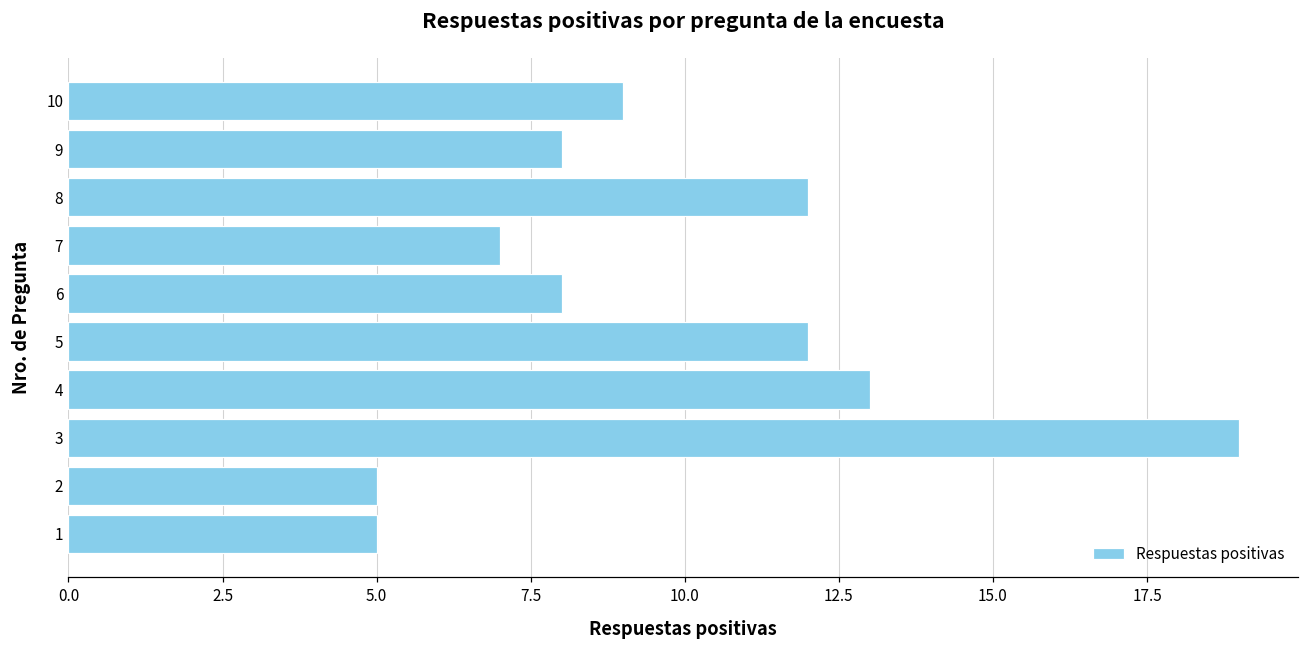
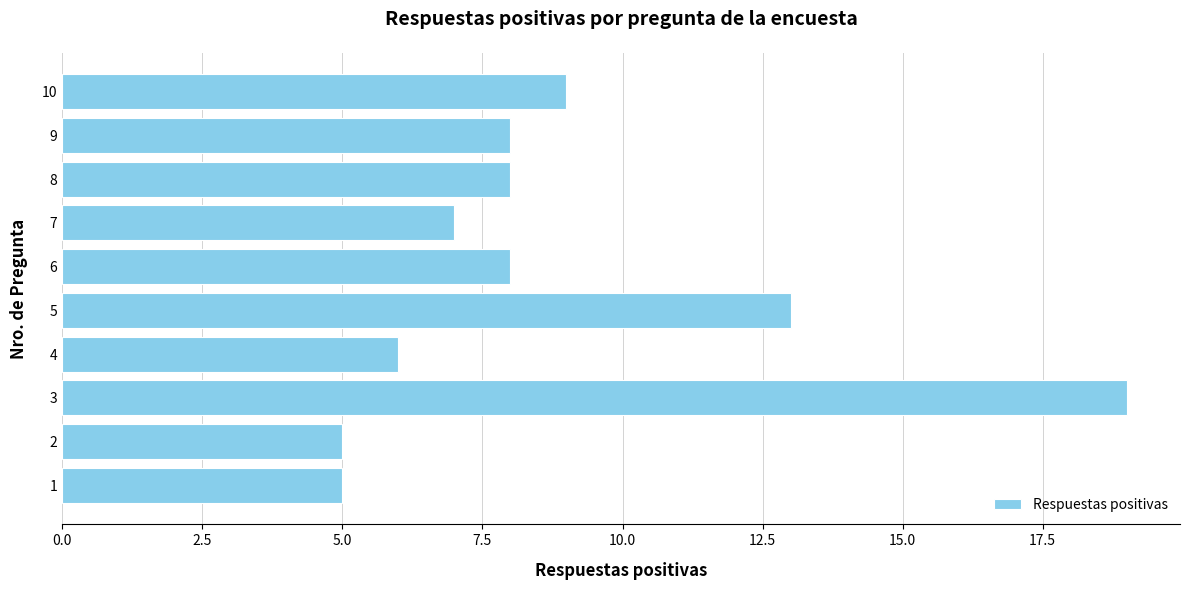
  {
    "10": 9,
    "9": 8,
-   "8": 12,
+   "8": 8,
    "7": 7,
    "6": 8,
-   "5": 12,
-   "4": 13,
+   "5": 13,
+   "4": 6,
    "3": 19,
    "2": 5,
    "1": 5
  }
